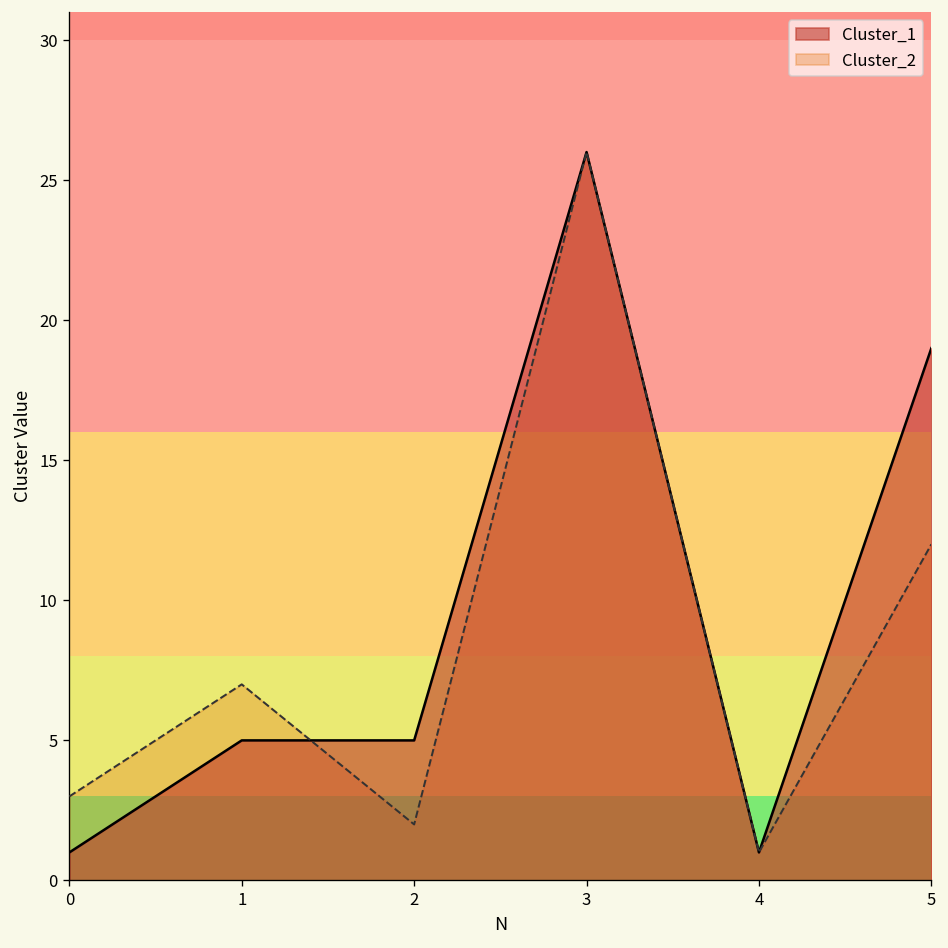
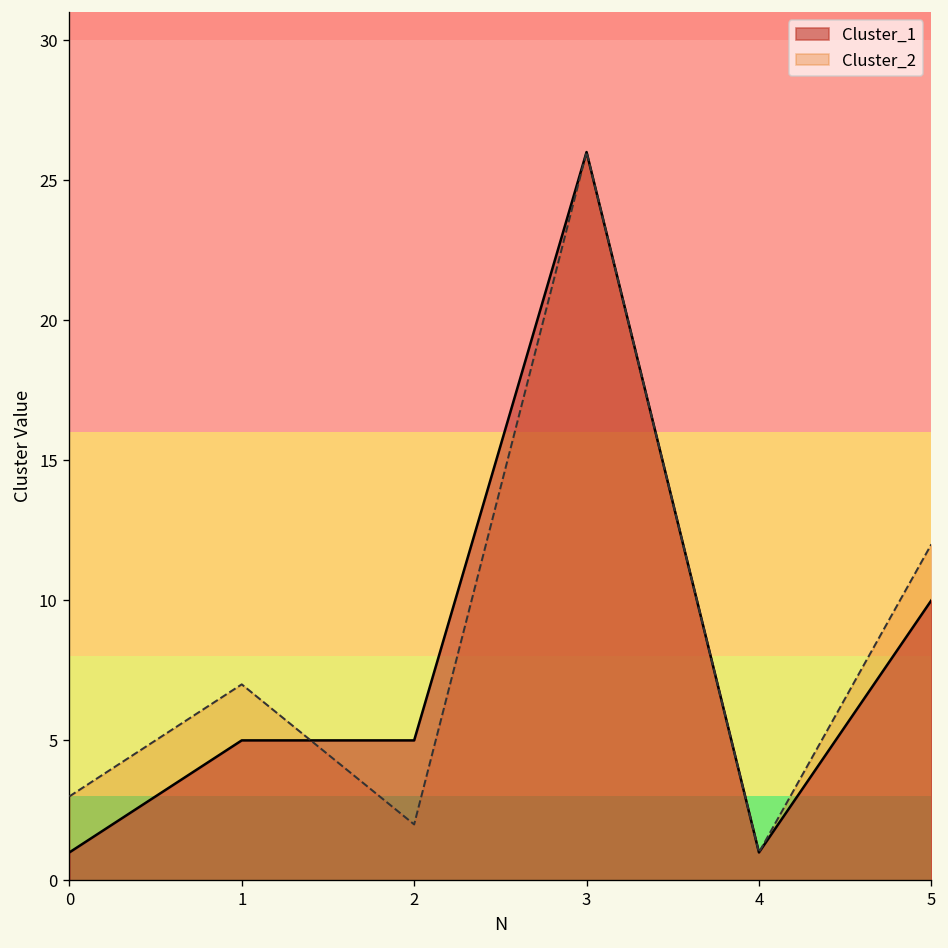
  {
    "Cluster_1": {
      "0": 1,
      "1": 5,
      "2": 5,
-     "5": 19
+     "5": 10
    },
    "Cluster_2": {
      "0": 3,
      "1": 7,
      "2": 2,
      "5": 12
    }
  }
